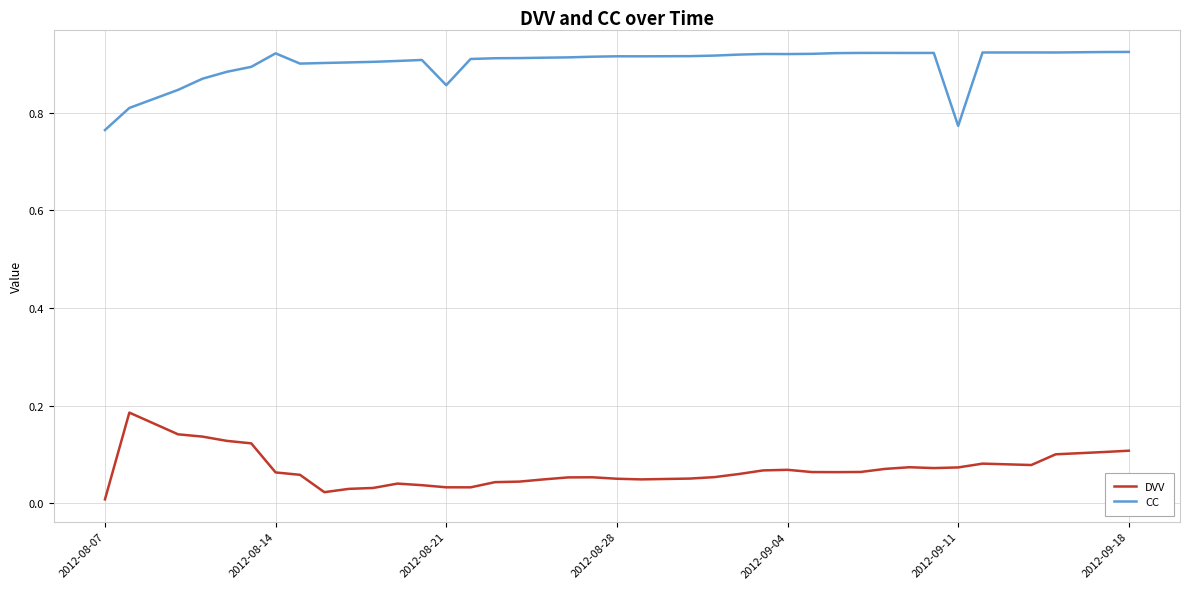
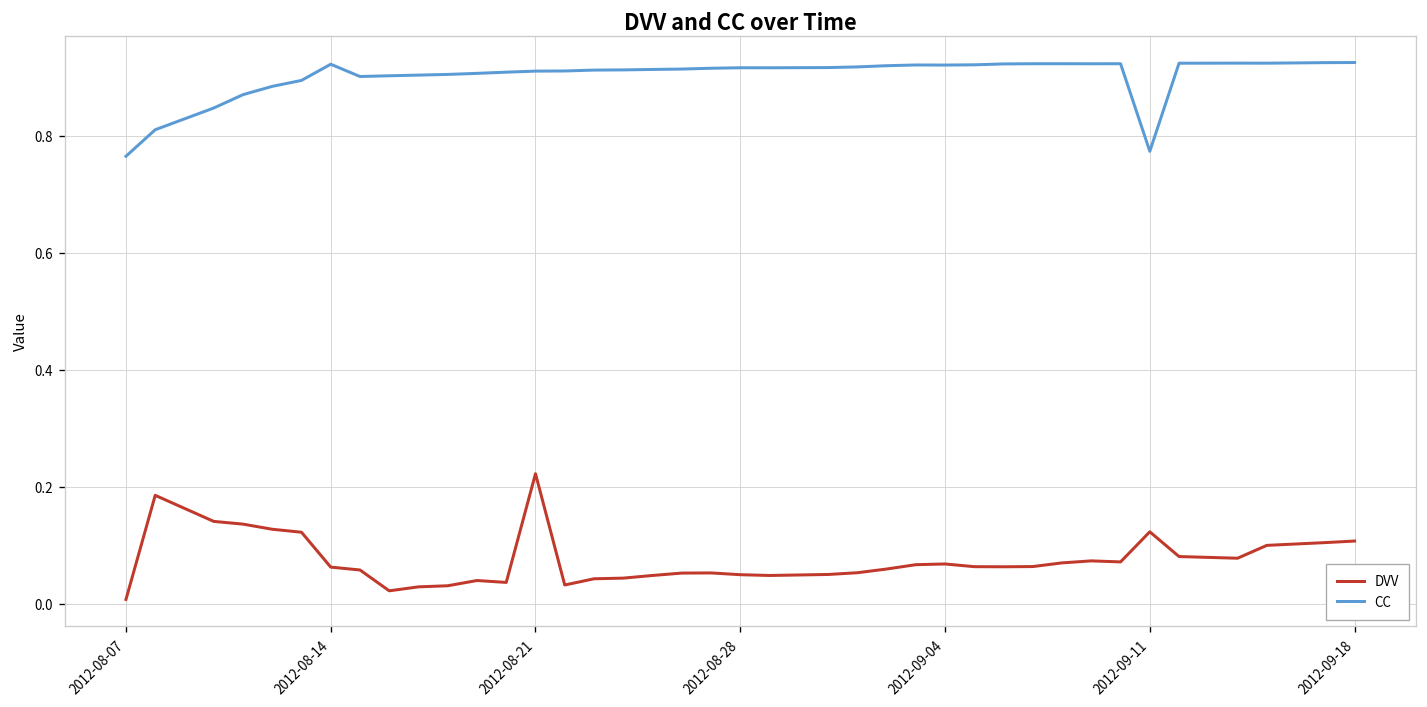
  {
    "DVV": {
      "2012-08-07": 0.01,
      "2012-08-14": 0.06,
-     "2012-08-21": 0.03,
+     "2012-08-21": 0.22,
      "2012-08-28": 0.05,
      "2012-09-04": 0.07,
-     "2012-09-11": 0.07,
+     "2012-09-11": 0.12,
      "2012-09-18": 0.11
    },
    "CC": {
      "2012-08-07": 0.76,
      "2012-08-14": 0.92,
-     "2012-08-21": 0.86,
+     "2012-08-21": 0.91,
      "2012-08-28": 0.92,
      "2012-09-04": 0.92,
      "2012-09-11": 0.77,
      "2012-09-18": 0.93
    }
  }
